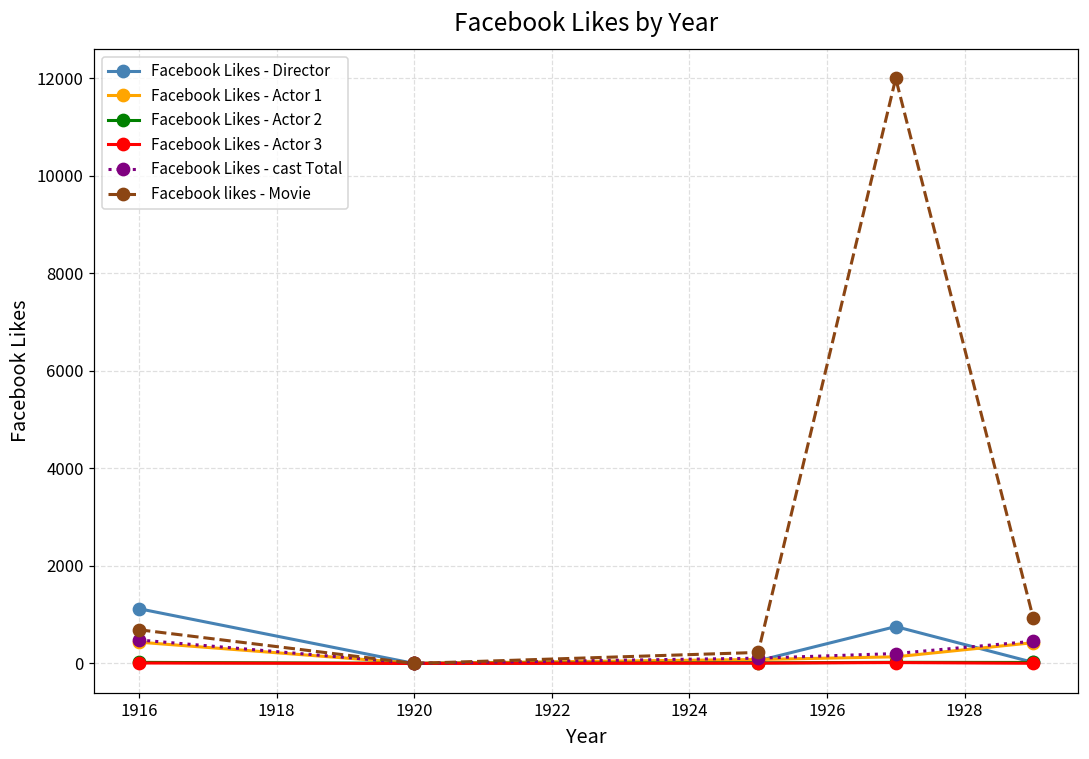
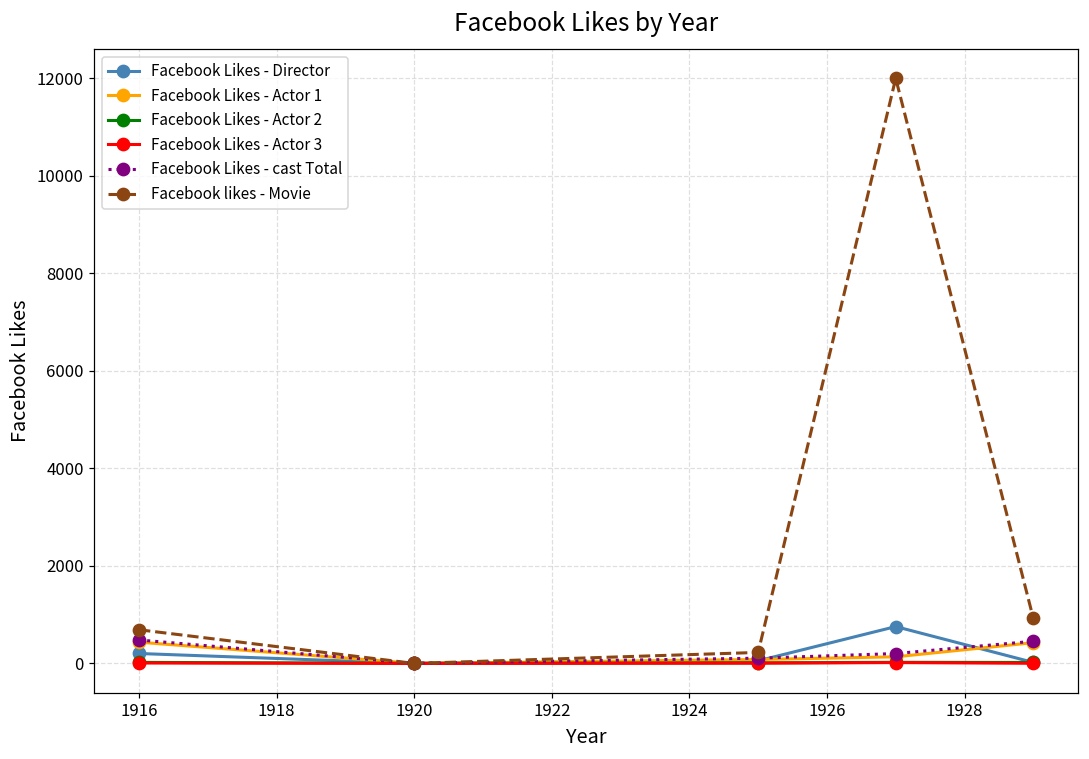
  {
    "Facebook Likes - Director": {
-     "1916": 1100
+     "1916": 200
    },
    "Facebook likes - Movie": {
      "1916": 700
    }
  }
